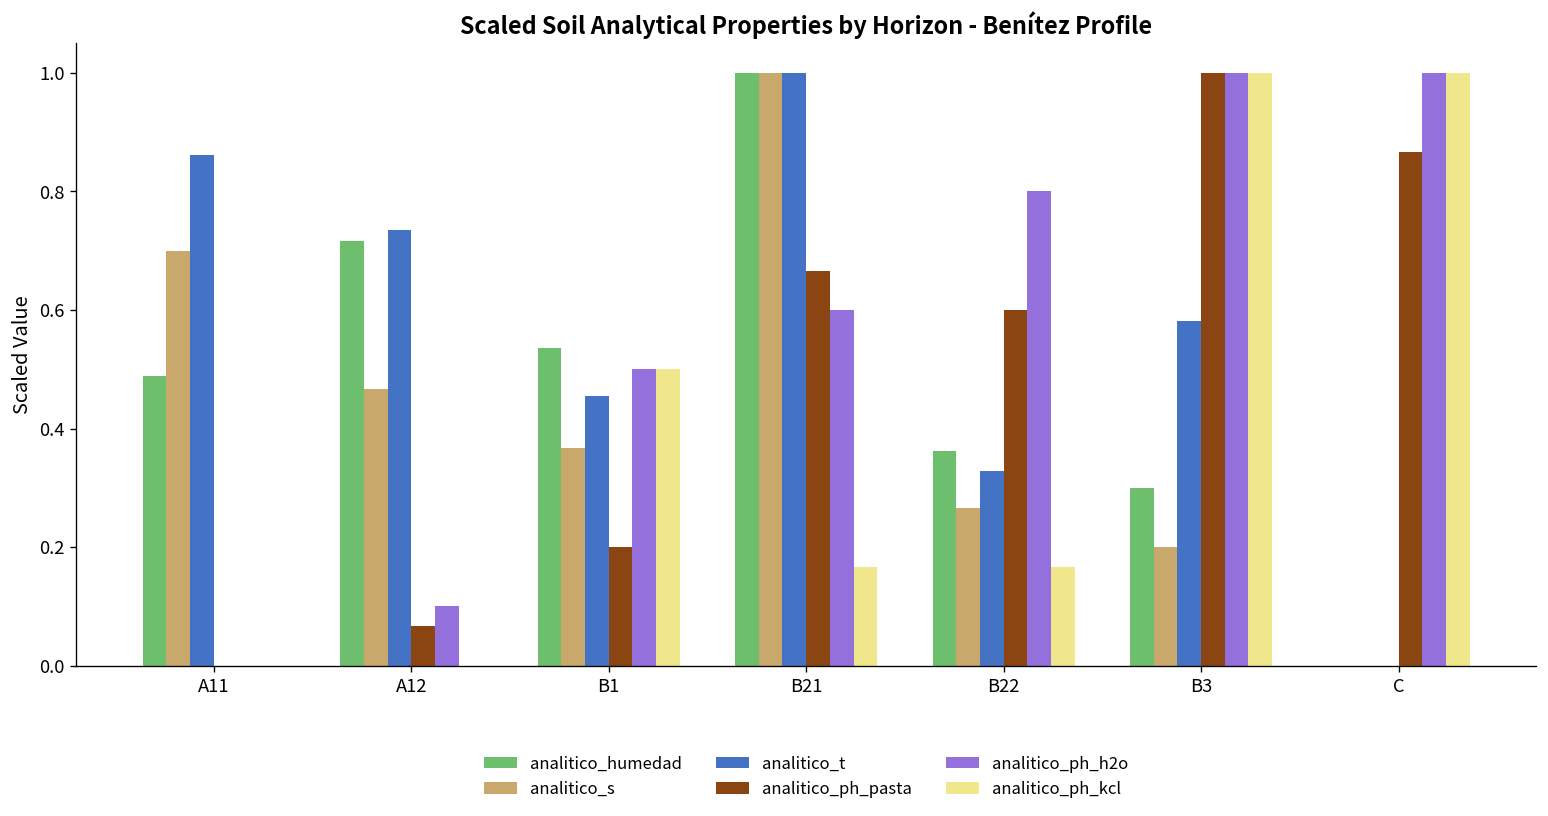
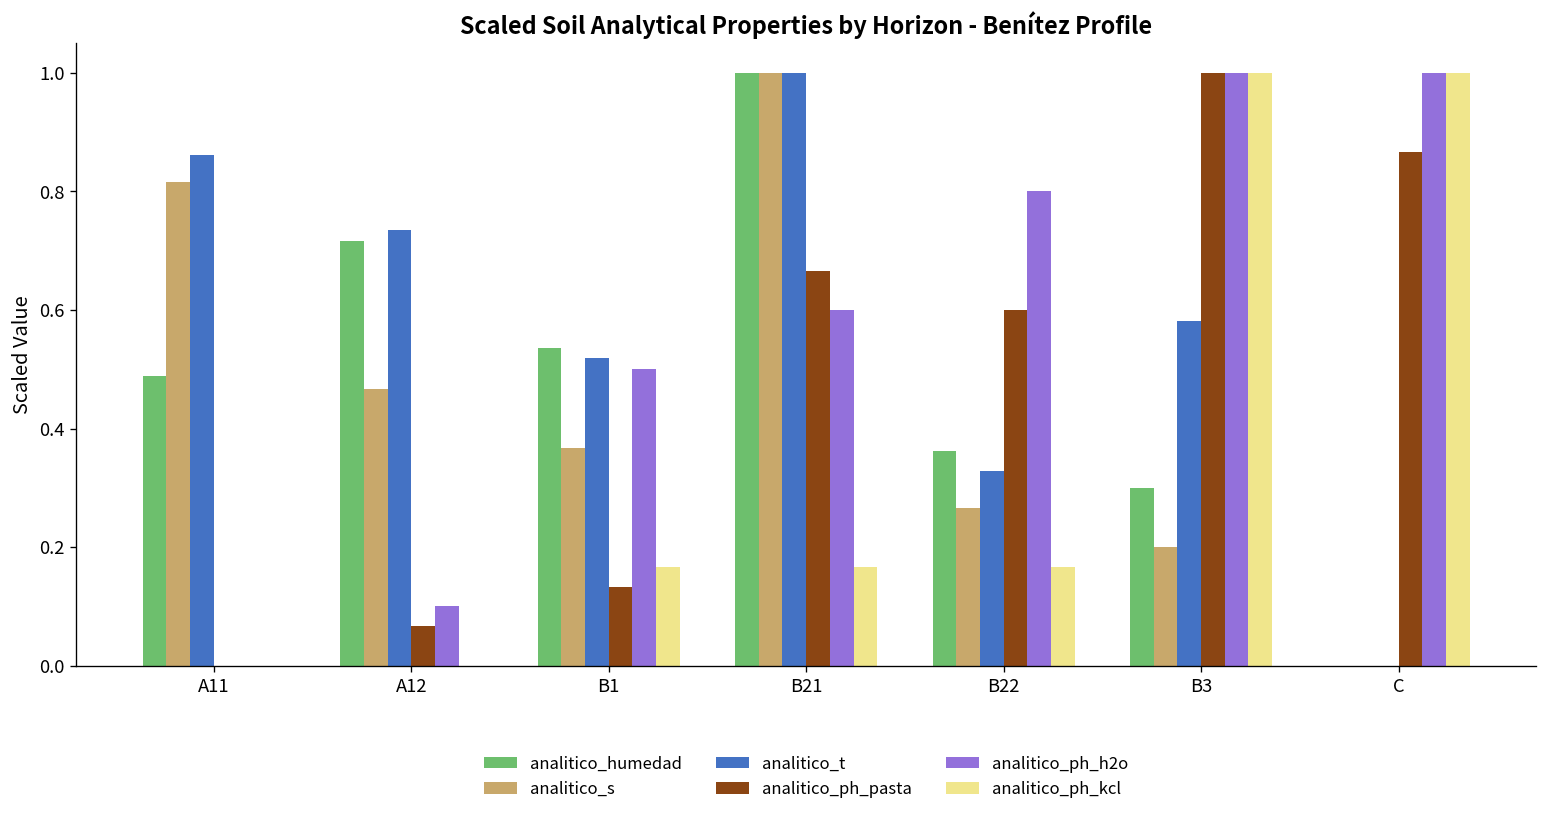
  {
    "analitico_humedad": {
      "A11": 0.49,
      "A12": 0.72,
      "B1": 0.54,
      "B21": 1.00,
      "B22": 0.36,
      "B3": 0.30,
      "C": 0.00
    },
    "analitico_s": {
-     "A11": 0.70,
+     "A11": 0.82,
      "A12": 0.47,
      "B1": 0.37,
      "B21": 1.00,
      "B22": 0.27,
      "B3": 0.20,
      "C": 0.00
    },
    "analitico_t": {
      "A11": 0.86,
      "A12": 0.73,
-     "B1": 0.46,
+     "B1": 0.52,
      "B21": 1.00,
      "B22": 0.33,
      "B3": 0.58,
      "C": 0.00
    },
    "analitico_ph_pasta": {
      "A11": 0.00,
      "A12": 0.07,
-     "B1": 0.20,
+     "B1": 0.13,
      "B21": 0.67,
      "B22": 0.60,
      "B3": 1.00,
      "C": 0.87
    },
    "analitico_ph_h2o": {
      "A11": 0.00,
      "A12": 0.10,
      "B1": 0.50,
      "B21": 0.60,
      "B22": 0.80,
      "B3": 1.00,
      "C": 1.00
    },
    "analitico_ph_kcl": {
      "A11": 0.00,
      "A12": 0.00,
-     "B1": 0.50,
+     "B1": 0.17,
      "B21": 0.17,
      "B22": 0.17,
      "B3": 1.00,
      "C": 1.00
    }
  }
